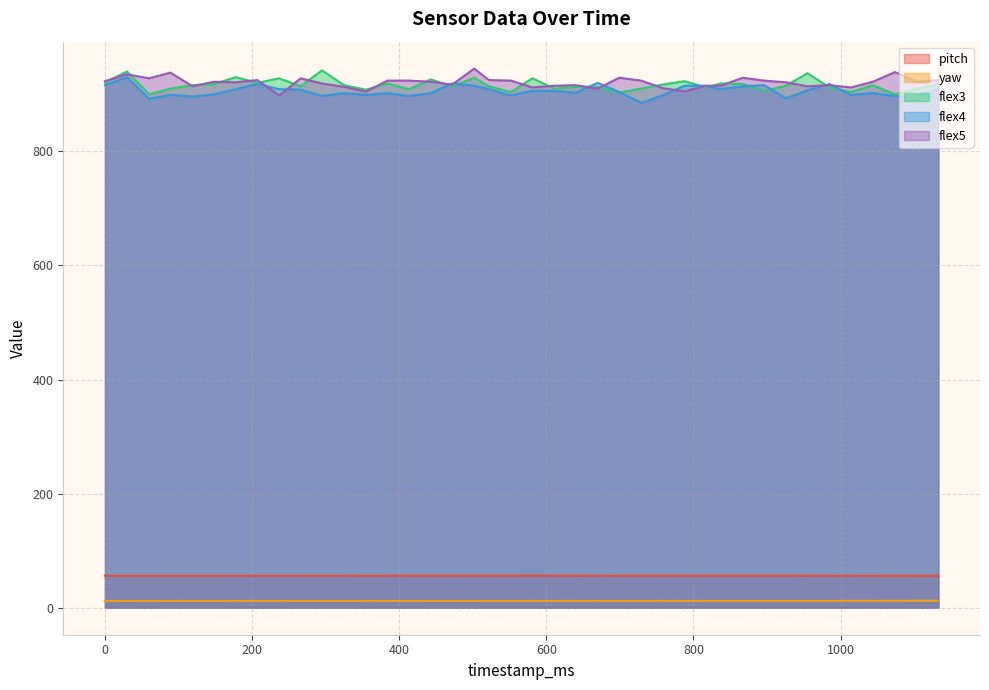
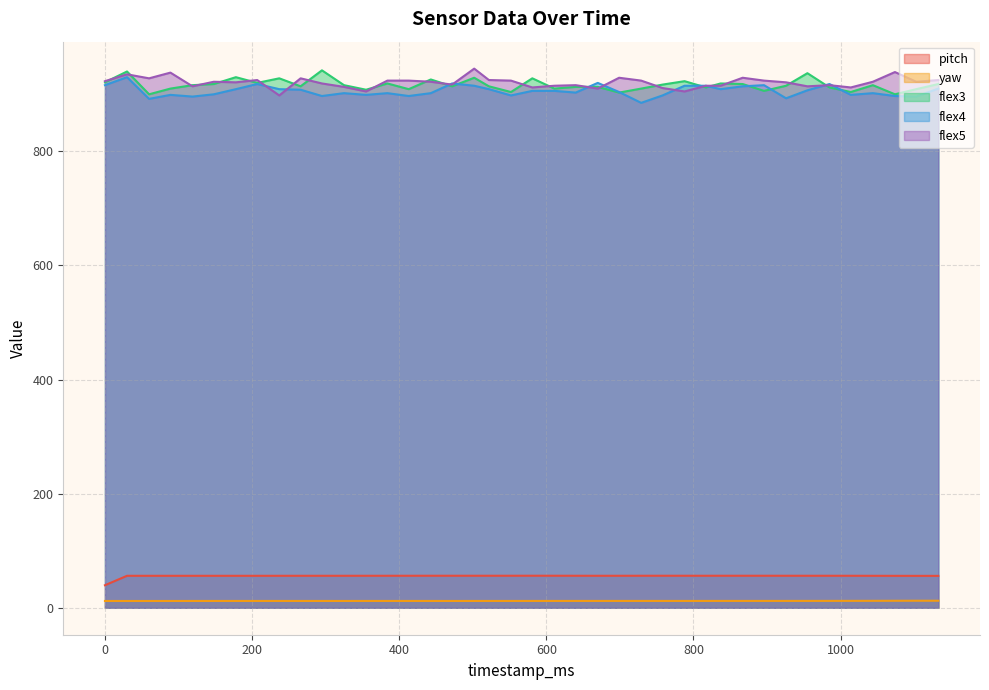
  {
    "pitch": {
-     "0": 60
+     "0": 40
    },
    "yaw": {
      "0": 10
    },
    "flex4": {
      "0": 920
    }
  }
